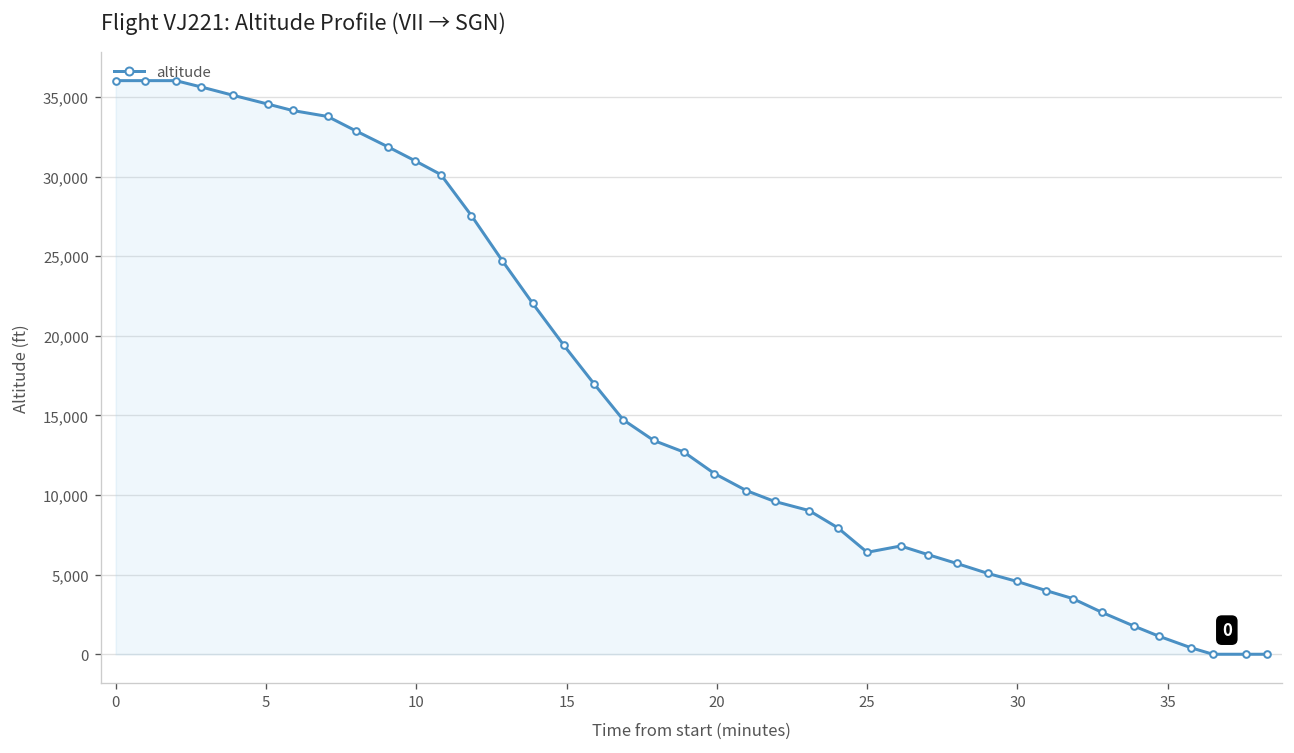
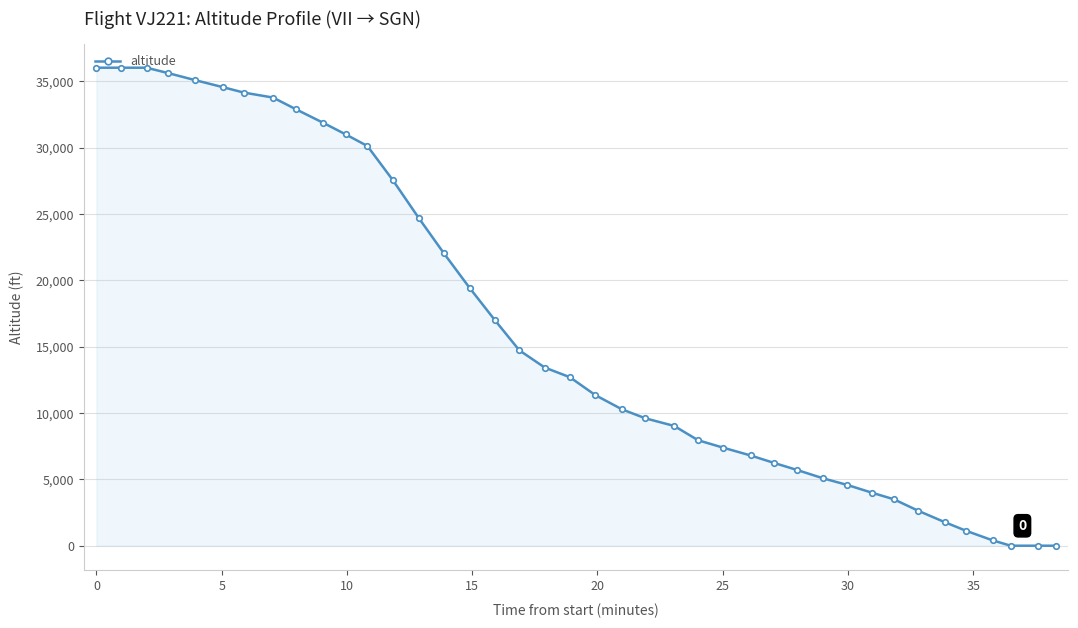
  {
    "0": "36,000",
-   "25": "6,400"
+   "25": "7,400"
  }
